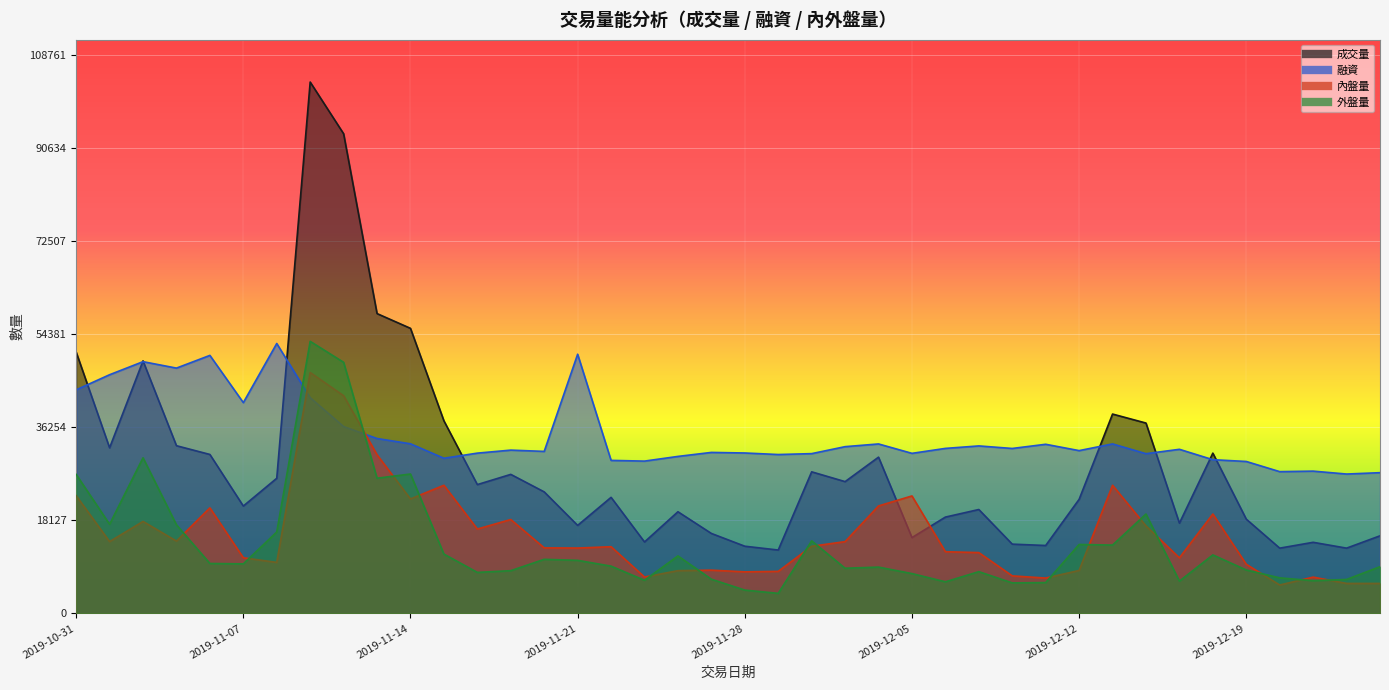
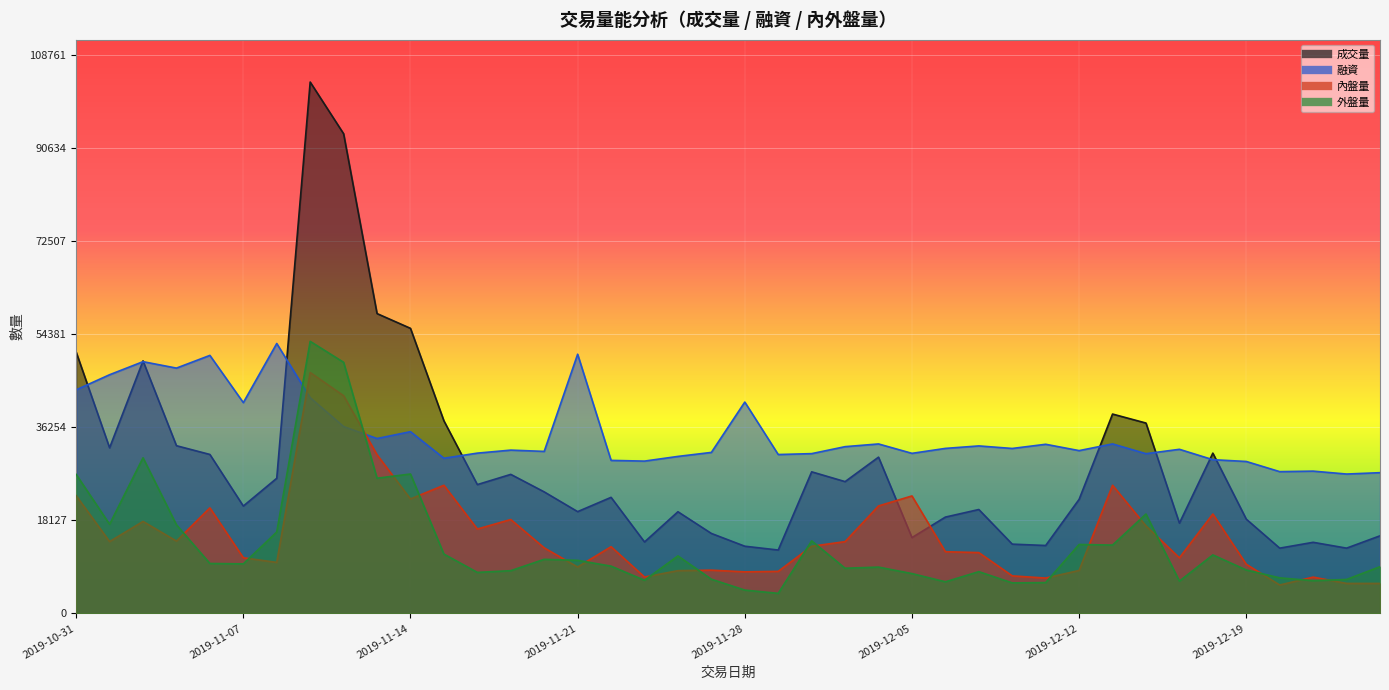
  {
    "成交量": {
      "2019-10-31": 51000,
      "2019-11-07": 21000,
      "2019-11-14": 56000,
-     "2019-11-21": 17000,
+     "2019-11-21": 20000,
      "2019-11-28": 13000,
      "2019-12-05": 15000,
      "2019-12-12": 22000,
      "2019-12-19": 18000
    },
    "融資": {
      "2019-10-31": 44000,
      "2019-11-07": 41000,
-     "2019-11-14": 33000,
+     "2019-11-14": 35000,
      "2019-11-21": 51000,
-     "2019-11-28": 31000,
+     "2019-11-28": 41000,
      "2019-12-05": 31000,
      "2019-12-12": 32000,
      "2019-12-19": 30000
    },
    "內盤量": {
      "2019-10-31": 23000,
      "2019-11-07": 11000,
      "2019-11-14": 22000,
-     "2019-11-21": 13000,
+     "2019-11-21": 9000,
      "2019-11-28": 8000,
      "2019-12-05": 23000,
      "2019-12-12": 8000,
      "2019-12-19": 10000
    },
    "外盤量": {
      "2019-10-31": 27000,
      "2019-11-07": 10000,
      "2019-11-14": 27000,
      "2019-11-21": 10000,
      "2019-11-28": 5000,
      "2019-12-05": 8000,
      "2019-12-12": 13000,
      "2019-12-19": 8000
    }
  }
